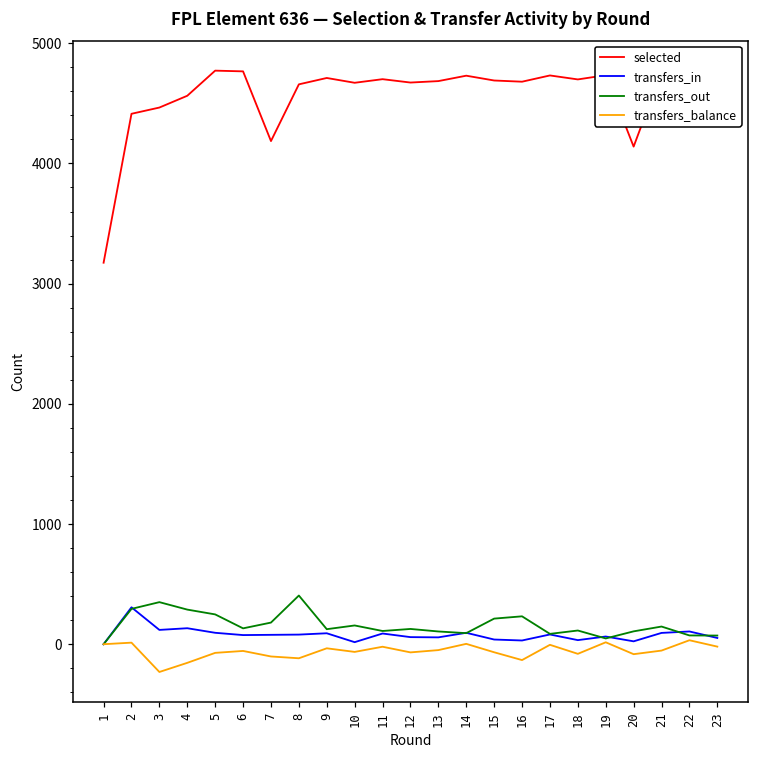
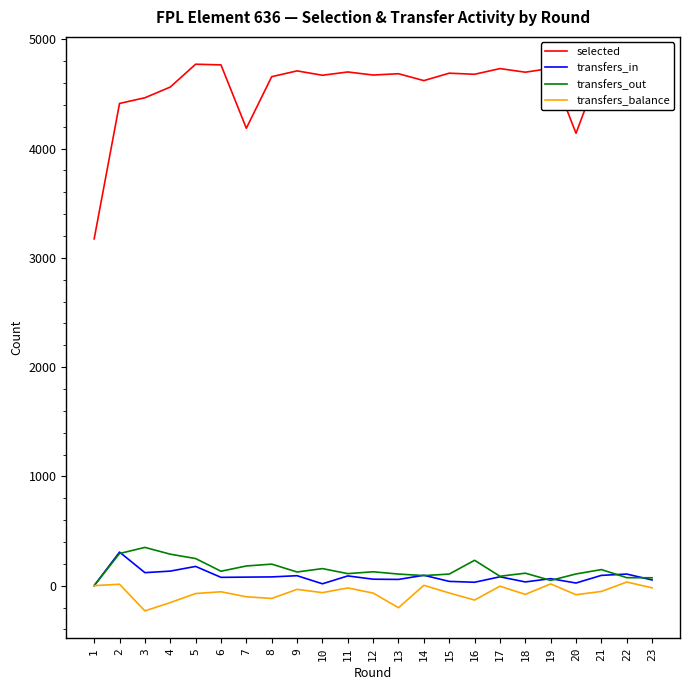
  {
    "selected": {
      "1": 3170,
      "2": 4410,
      "3": 4470,
      "4": 4560,
      "5": 4770,
      "6": 4770,
      "7": 4190,
      "8": 4660,
      "9": 4710,
      "10": 4670,
      "11": 4700,
      "12": 4670,
      "13": 4690,
-     "14": 4730,
+     "14": 4620,
      "15": 4690,
      "16": 4680,
      "17": 4730,
      "18": 4700,
      "20": 4140
    },
    "transfers_in": {
      "3": 120,
      "4": 130,
-     "5": 100,
+     "5": 180,
      "6": 80,
      "7": 80,
      "8": 80,
      "9": 90,
      "10": 20,
      "12": 60,
      "13": 60,
      "15": 40,
      "16": 30,
      "18": 30,
      "20": 20,
      "21": 90,
      "22": 110
    },
    "transfers_out": {
      "3": 350,
      "4": 290,
      "5": 250,
      "6": 130,
      "7": 180,
-     "8": 410,
+     "8": 200,
      "9": 130,
      "10": 160,
      "12": 130,
      "13": 110,
-     "15": 210,
+     "15": 110,
      "16": 230,
      "18": 110,
      "20": 110,
      "21": 150,
      "22": 70
    },
    "transfers_balance": {
      "2": 10,
      "3": -230,
      "4": -160,
      "5": -70,
      "6": -60,
      "7": -100,
      "8": -120,
      "9": -30,
      "10": -60,
      "11": -20,
      "12": -70,
-     "13": -50,
+     "13": -200,
      "14": 0,
      "15": -70,
      "16": -130,
      "17": -10,
      "18": -80,
      "19": 20,
      "20": -80,
      "21": -50,
      "22": 30,
      "23": -20
    }
  }
